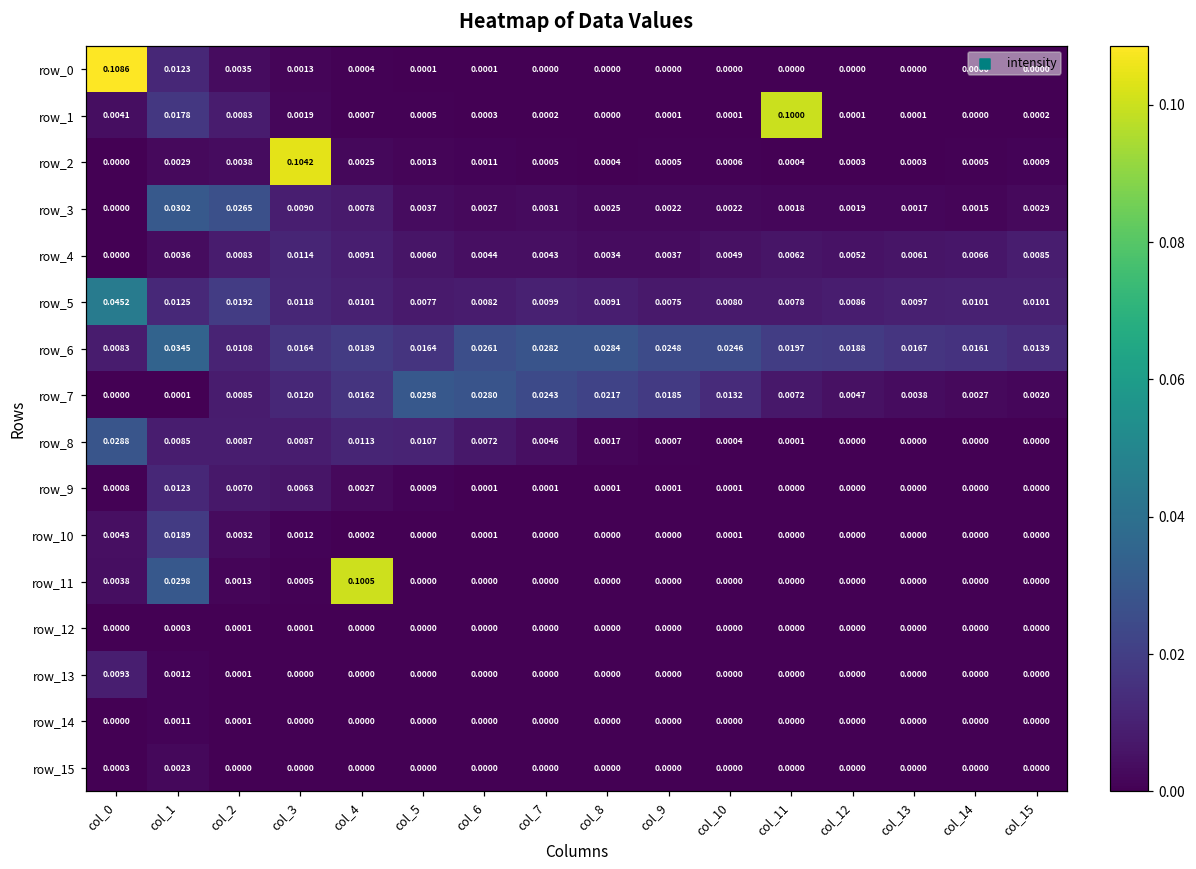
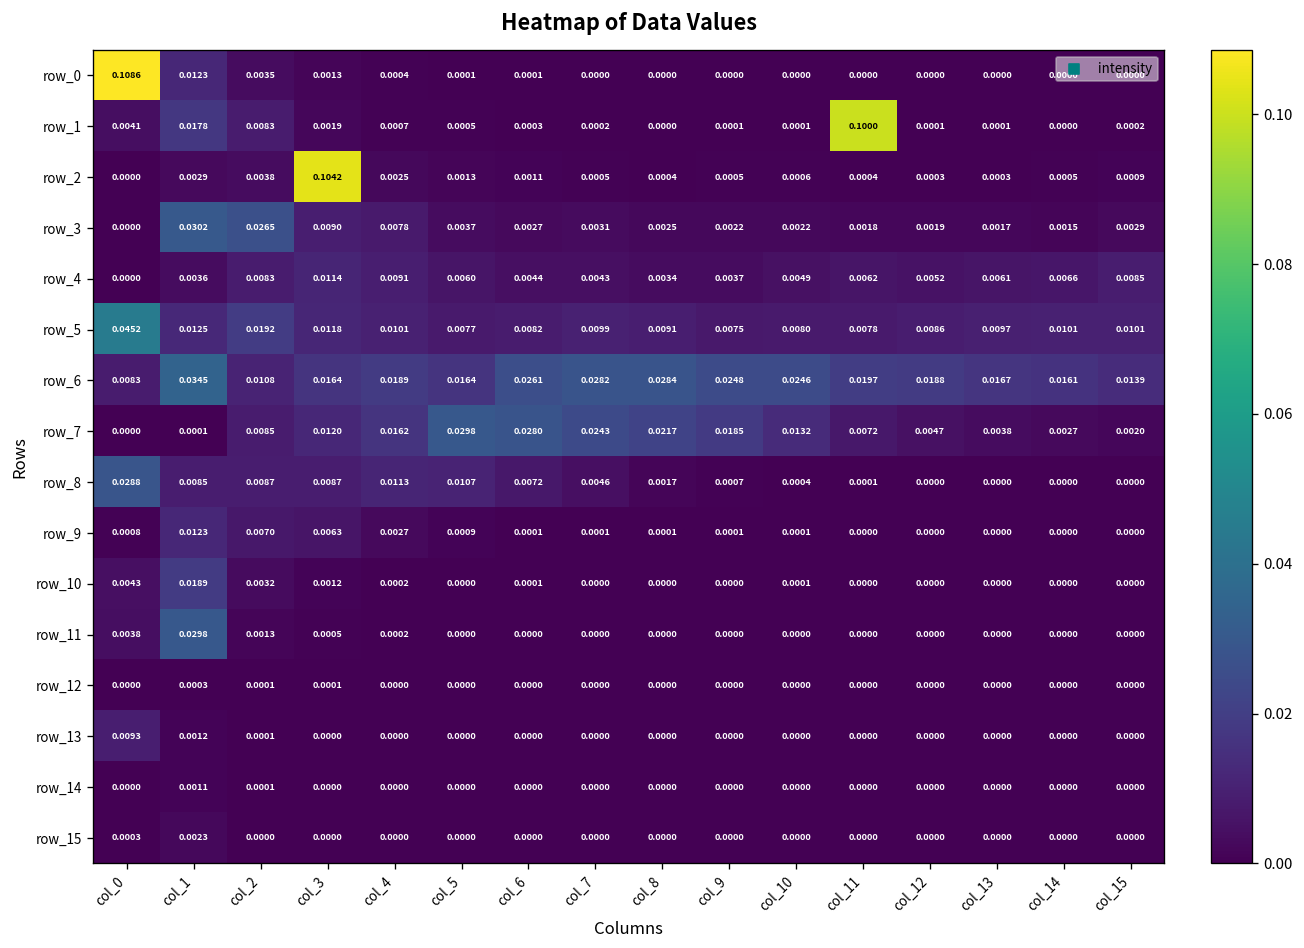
  {
    "row_11": {
      "col_0": 0.0038,
      "col_1": 0.0298,
      "col_2": 0.0013,
      "col_3": 0.0005,
-     "col_4": 0.1005,
+     "col_4": 0.0002,
      "col_5": 0.0000,
      "col_6": 0.0000,
      "col_7": 0.0000,
      "col_8": 0.0000,
      "col_9": 0.0000,
      "col_10": 0.0000,
      "col_11": 0.0000,
      "col_12": 0.0000,
      "col_13": 0.0000,
      "col_14": 0.0000,
      "col_15": 0.0000
    }
  }
